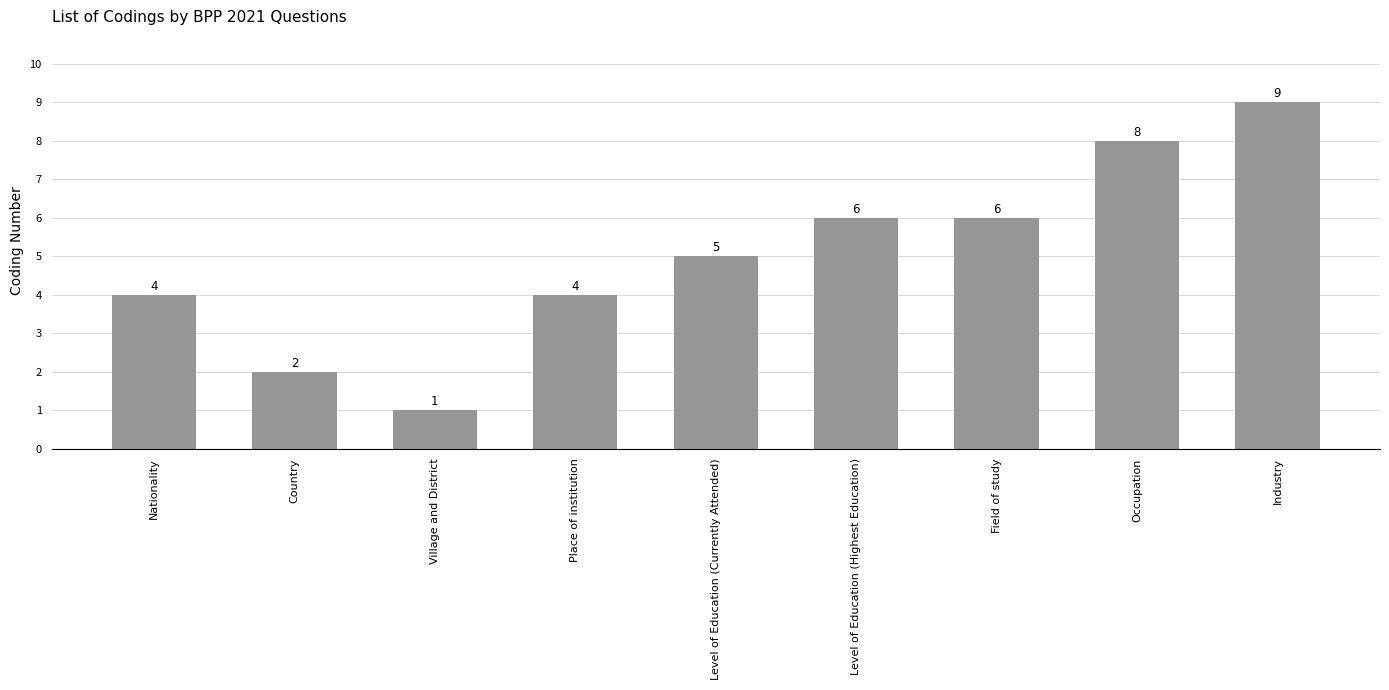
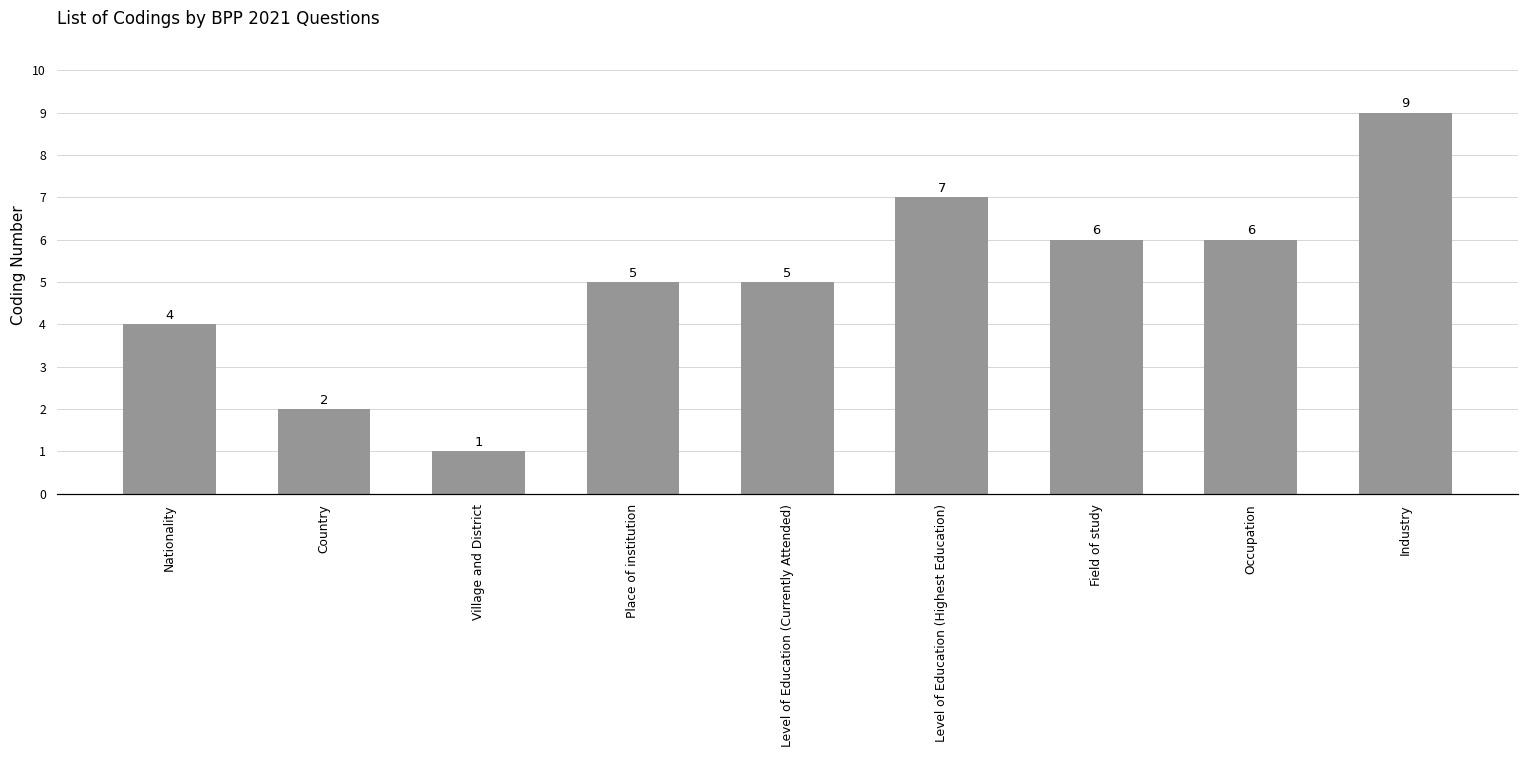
  {
    "Nationality": 4,
    "Country": 2,
    "Village and District": 1,
-   "Place of institution": 4,
+   "Place of institution": 5,
    "Level of Education (Currently Attended)": 5,
-   "Level of Education (Highest Education)": 6,
+   "Level of Education (Highest Education)": 7,
    "Field of study": 6,
-   "Occupation": 8,
+   "Occupation": 6,
    "Industry": 9
  }
